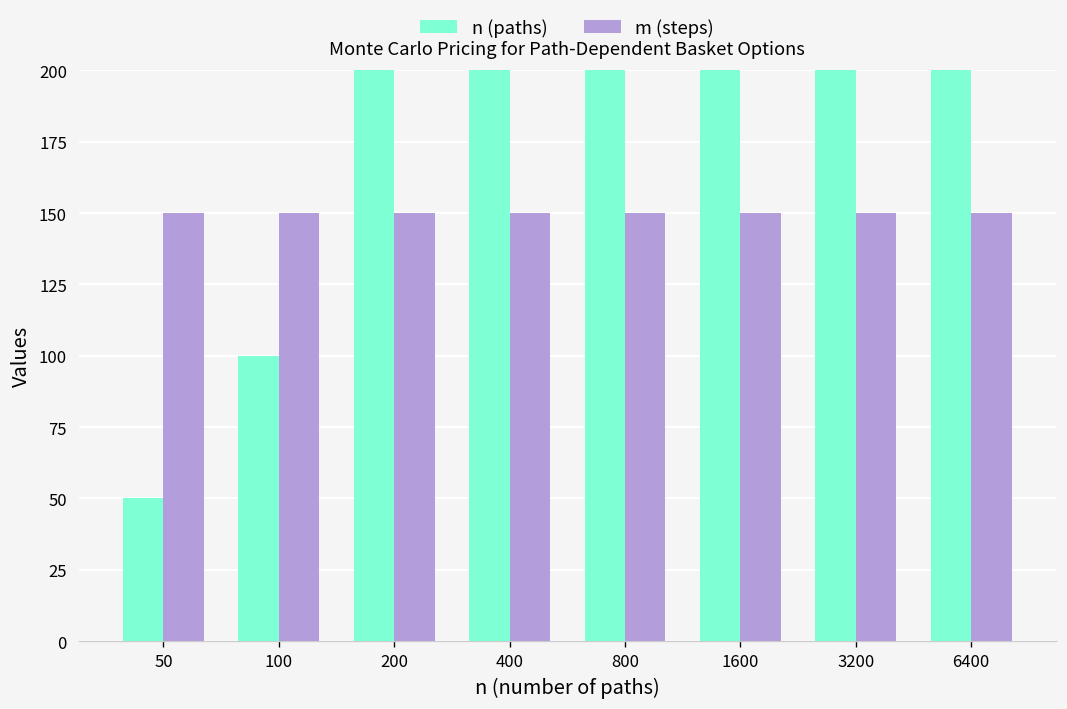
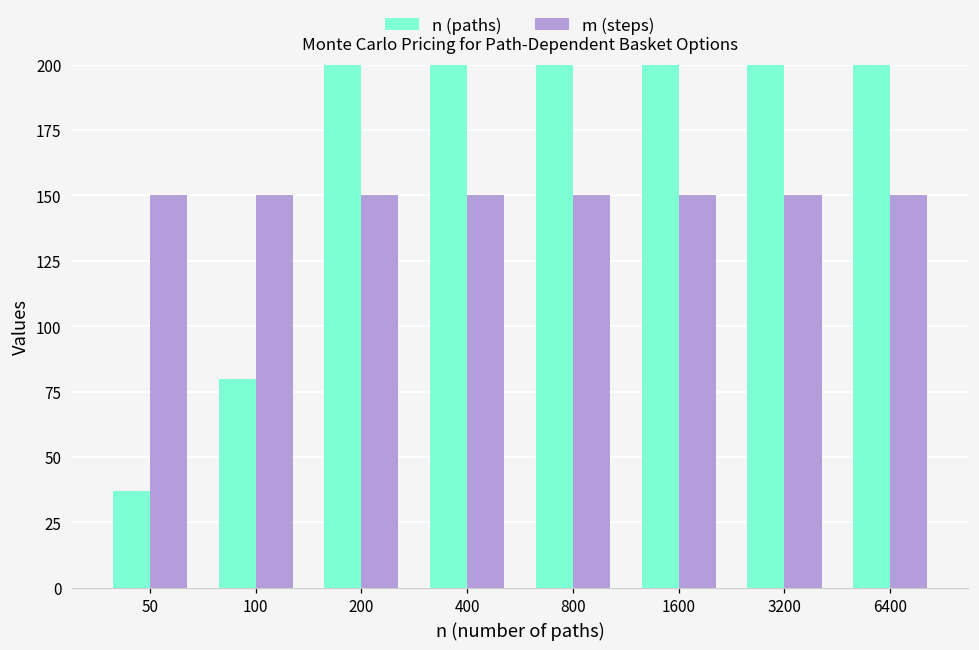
  {
    "n (paths)": {
-     "50": 50,
-     "100": 100,
+     "50": 37,
+     "100": 80,
      "200": 200
    },
    "m (steps)": {
      "50": 150,
      "100": 150,
      "200": 150,
      "400": 150,
      "800": 150,
      "1600": 150,
      "3200": 150,
      "6400": 150
    }
  }
